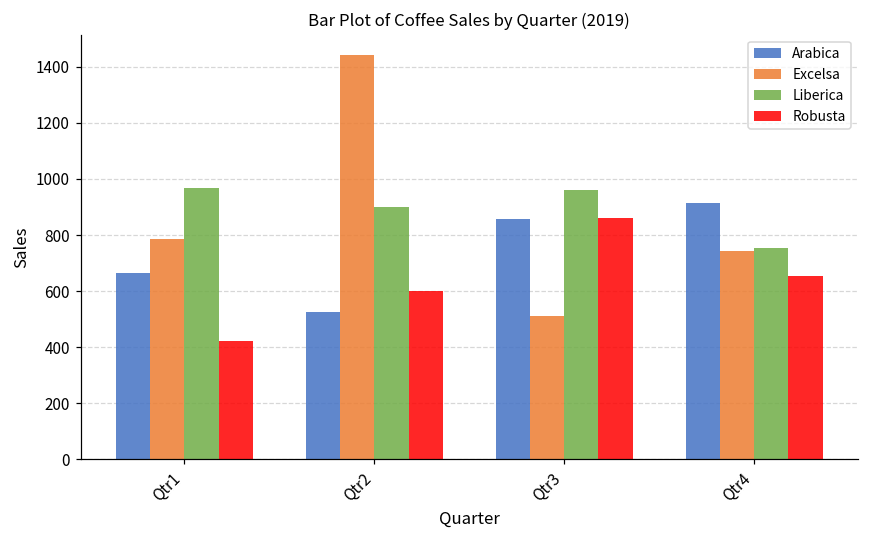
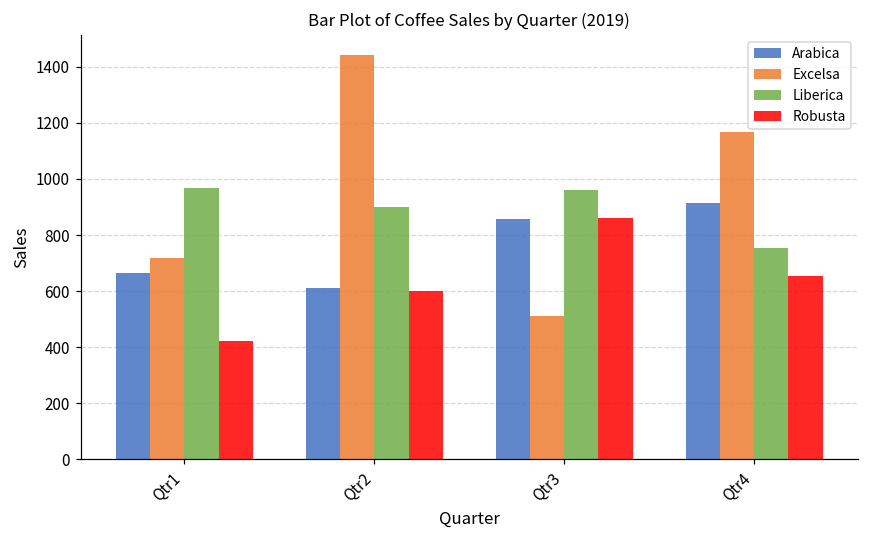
  {
    "Arabica": {
      "Qtr1": 660,
-     "Qtr2": 520,
+     "Qtr2": 610,
      "Qtr3": 860,
      "Qtr4": 910
    },
    "Excelsa": {
-     "Qtr1": 780,
+     "Qtr1": 720,
      "Qtr2": 1440,
      "Qtr3": 510,
-     "Qtr4": 740
+     "Qtr4": 1170
    },
    "Liberica": {
      "Qtr1": 970,
      "Qtr2": 900,
      "Qtr3": 960,
      "Qtr4": 750
    },
    "Robusta": {
      "Qtr1": 420,
      "Qtr2": 600,
      "Qtr3": 860,
      "Qtr4": 650
    }
  }
